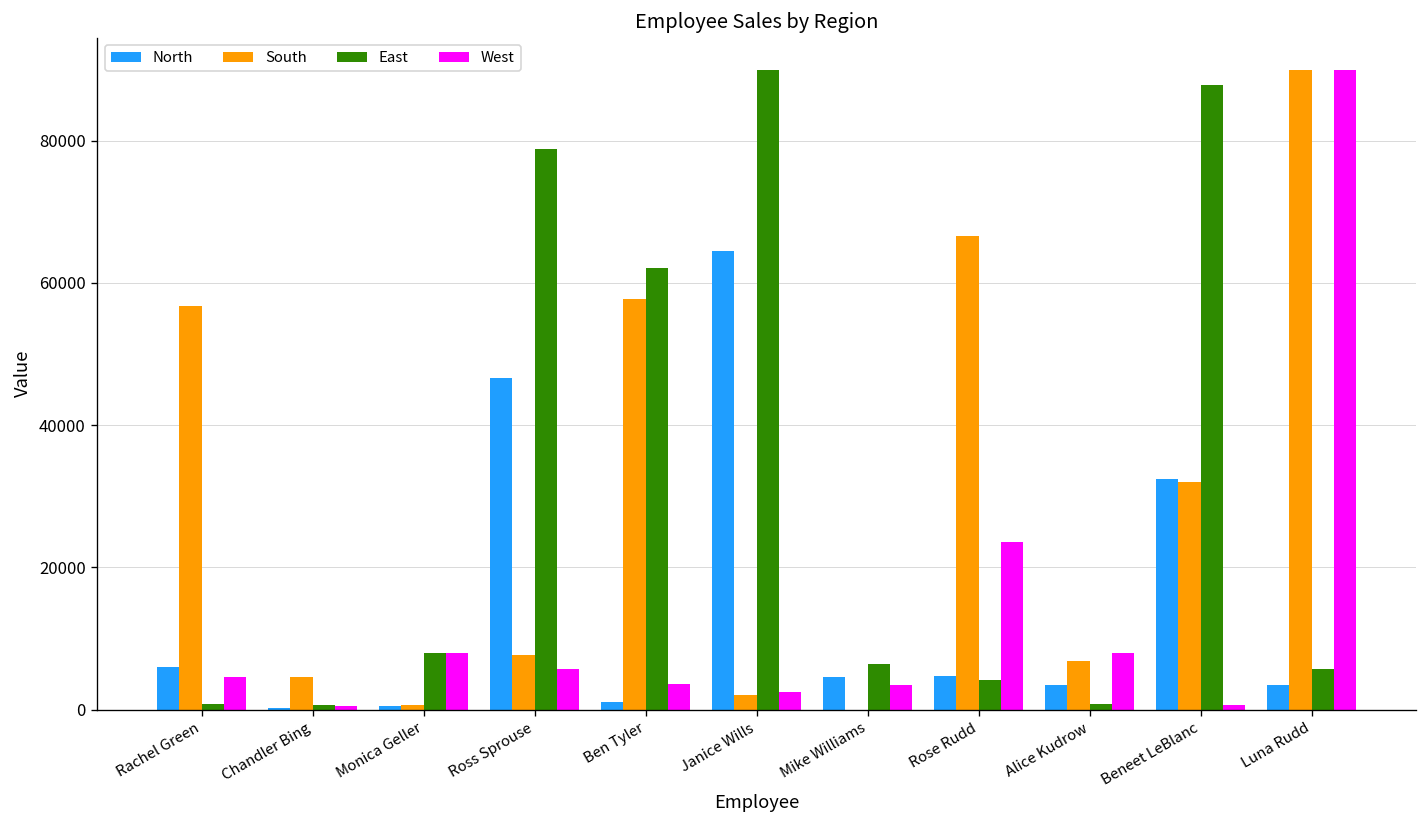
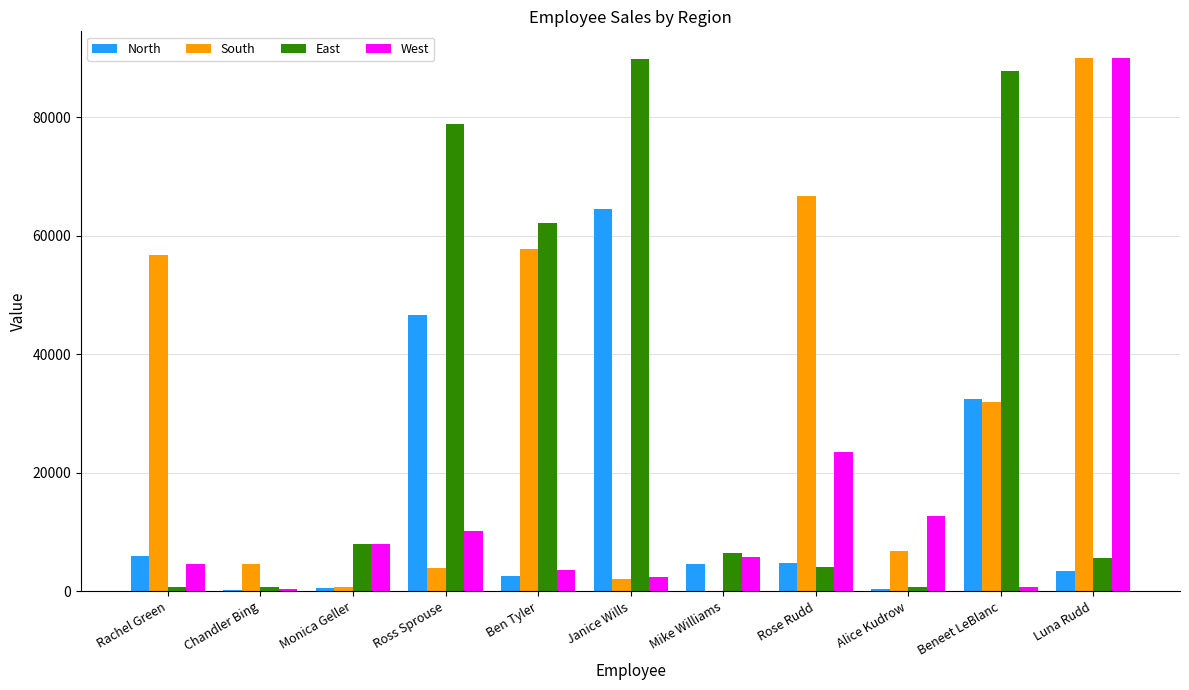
  {
    "North": {
      "Rachel Green": 6000,
      "Monica Geller": 1000,
      "Ross Sprouse": 47000,
-     "Ben Tyler": 1000,
+     "Ben Tyler": 3000,
      "Janice Wills": 65000,
      "Mike Williams": 5000,
      "Rose Rudd": 5000,
-     "Alice Kudrow": 3000,
+     "Alice Kudrow": 0,
      "Beneet LeBlanc": 32000,
      "Luna Rudd": 3000
    },
    "South": {
      "Rachel Green": 57000,
      "Chandler Bing": 5000,
      "Monica Geller": 1000,
-     "Ross Sprouse": 8000,
+     "Ross Sprouse": 4000,
      "Ben Tyler": 58000,
      "Janice Wills": 2000,
      "Mike Williams": 0,
      "Rose Rudd": 67000,
      "Alice Kudrow": 7000,
      "Beneet LeBlanc": 32000,
      "Luna Rudd": 90000
    },
    "East": {
      "Rachel Green": 1000,
      "Chandler Bing": 1000,
      "Monica Geller": 8000,
      "Ross Sprouse": 79000,
      "Ben Tyler": 62000,
      "Janice Wills": 90000,
      "Mike Williams": 6000,
      "Rose Rudd": 4000,
      "Alice Kudrow": 1000,
      "Beneet LeBlanc": 88000,
      "Luna Rudd": 6000
    },
    "West": {
      "Rachel Green": 5000,
      "Chandler Bing": 0,
      "Monica Geller": 8000,
-     "Ross Sprouse": 6000,
+     "Ross Sprouse": 10000,
      "Ben Tyler": 4000,
      "Janice Wills": 2000,
-     "Mike Williams": 4000,
+     "Mike Williams": 6000,
      "Rose Rudd": 24000,
-     "Alice Kudrow": 8000,
+     "Alice Kudrow": 13000,
      "Beneet LeBlanc": 1000,
      "Luna Rudd": 90000
    }
  }
